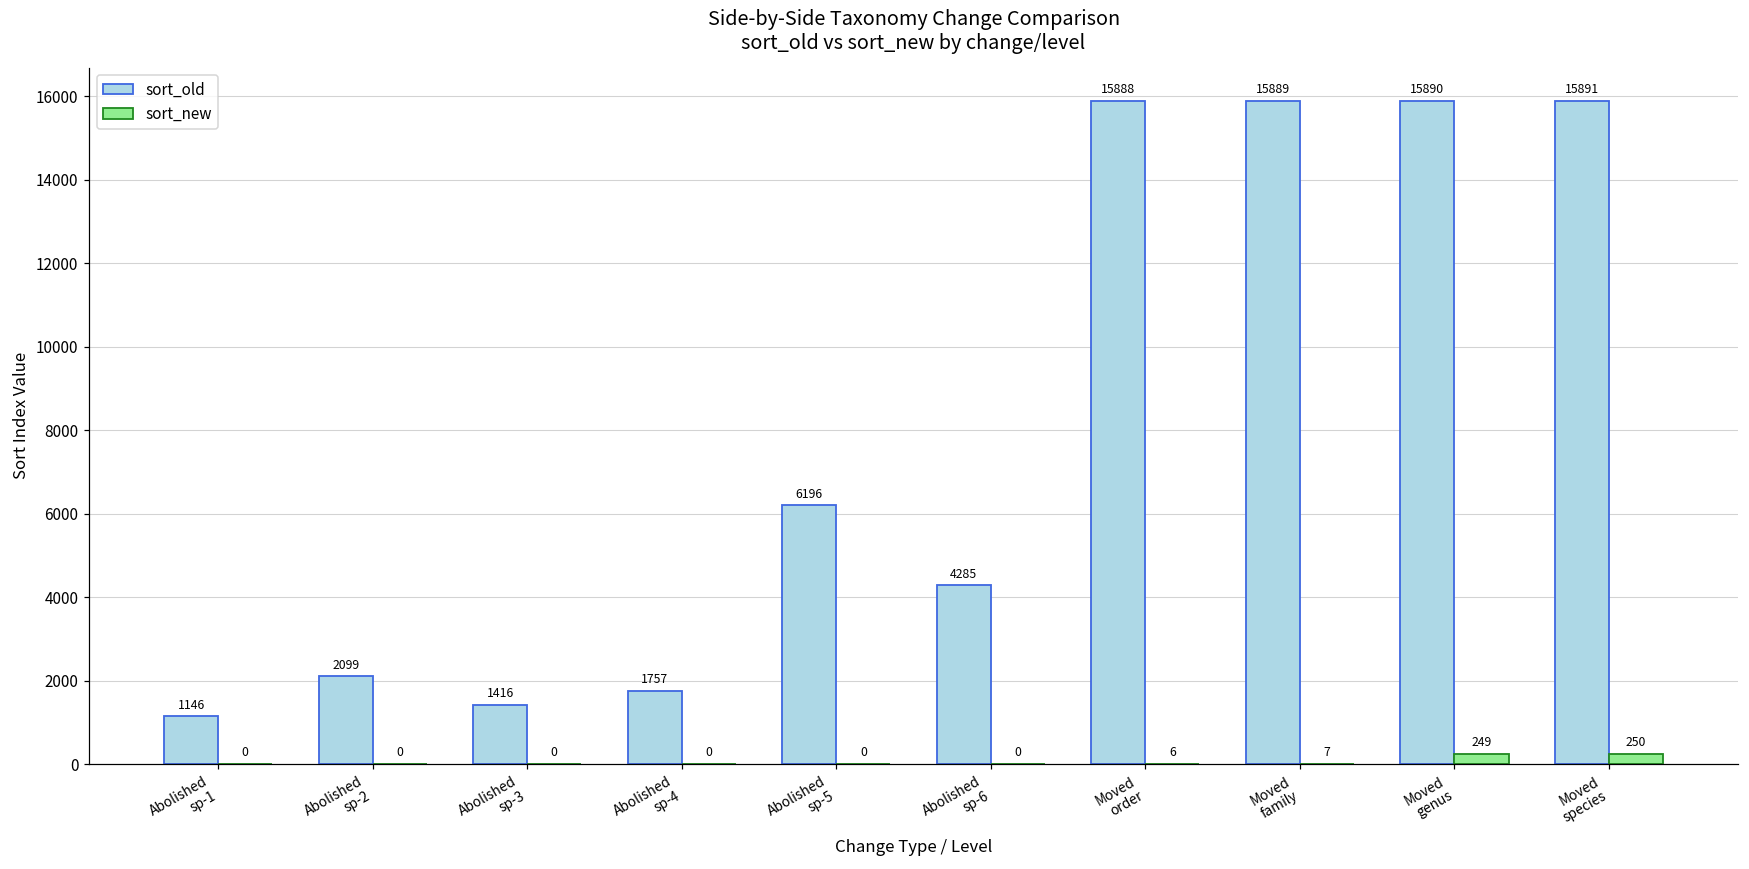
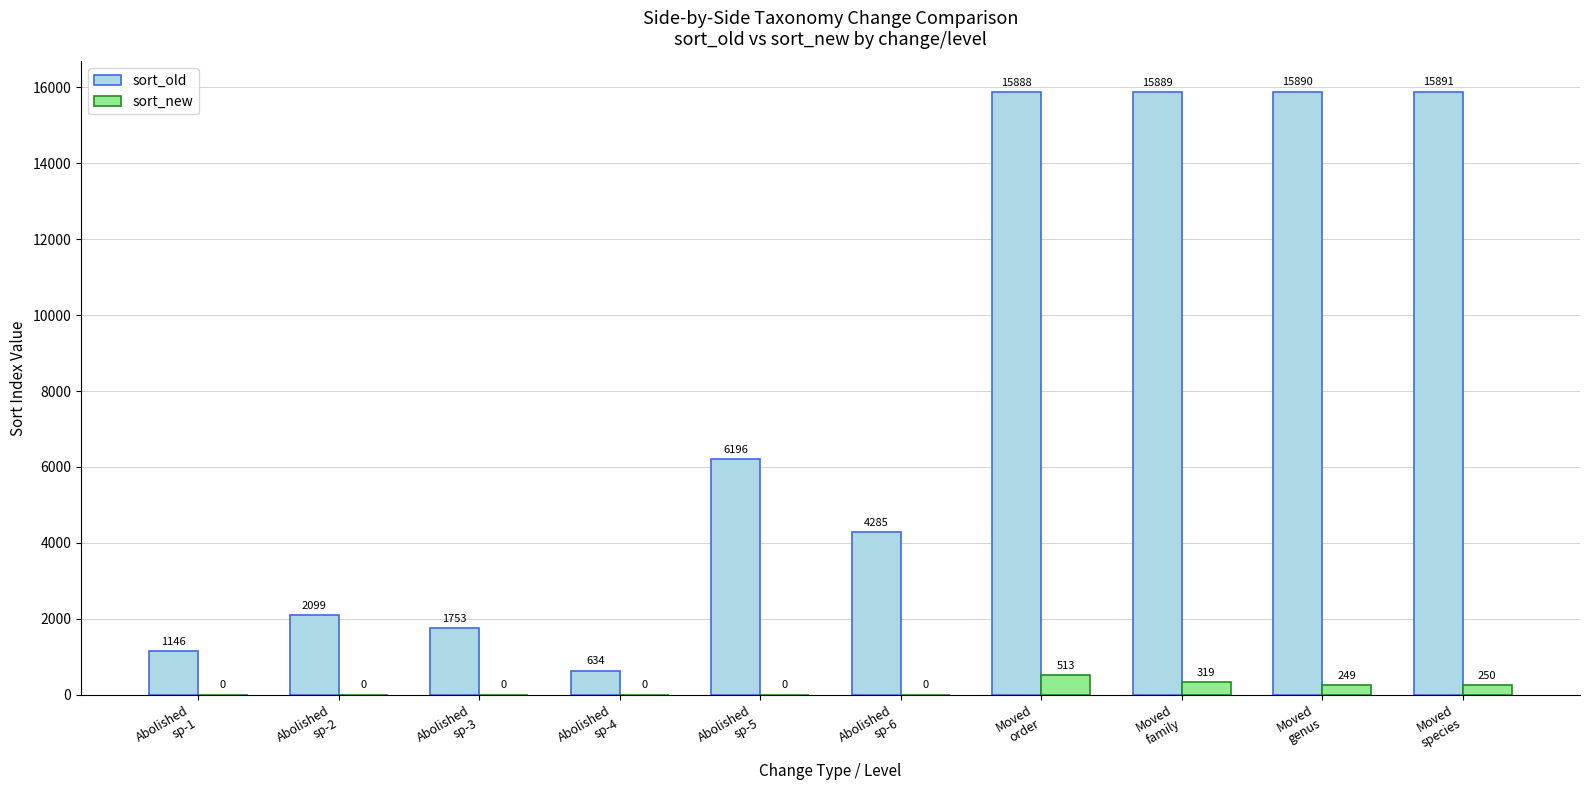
  {
    "sort_old": {
      "Abolished sp-1": 1146,
      "Abolished sp-2": 2099,
-     "Abolished sp-3": 1416,
-     "Abolished sp-4": 1757,
+     "Abolished sp-3": 1753,
+     "Abolished sp-4": 634,
      "Abolished sp-5": 6196,
      "Abolished sp-6": 4285,
      "Moved order": 15888,
      "Moved family": 15889,
      "Moved genus": 15890,
      "Moved species": 15891
    },
    "sort_new": {
      "Abolished sp-1": 0,
      "Abolished sp-2": 0,
      "Abolished sp-3": 0,
      "Abolished sp-4": 0,
      "Abolished sp-5": 0,
      "Abolished sp-6": 0,
-     "Moved order": 6,
-     "Moved family": 7,
+     "Moved order": 513,
+     "Moved family": 319,
      "Moved genus": 249,
      "Moved species": 250
    }
  }
